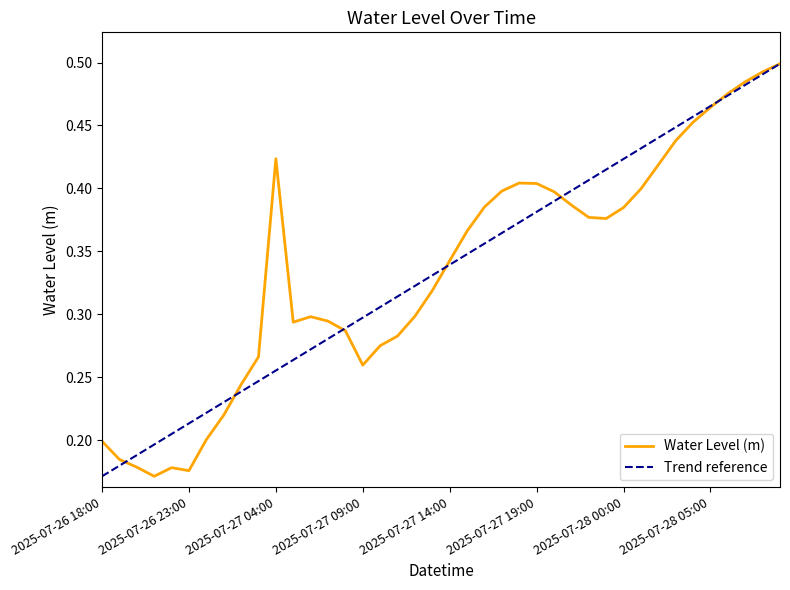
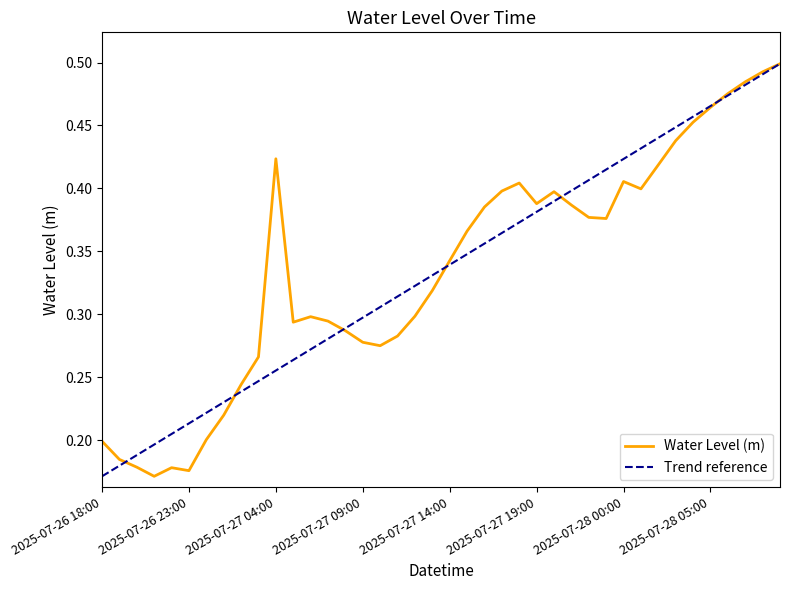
  {
    "Water Level (m)": {
      "2025-07-26 18:00": 0.199,
      "2025-07-26 23:00": 0.176,
      "2025-07-27 04:00": 0.424,
-     "2025-07-27 09:00": 0.260,
+     "2025-07-27 09:00": 0.278,
      "2025-07-27 14:00": 0.343,
-     "2025-07-27 19:00": 0.404,
-     "2025-07-28 00:00": 0.385
+     "2025-07-27 19:00": 0.388,
+     "2025-07-28 00:00": 0.405
    },
    "Trend reference": {
      "2025-07-26 18:00": 0.171
    }
  }
